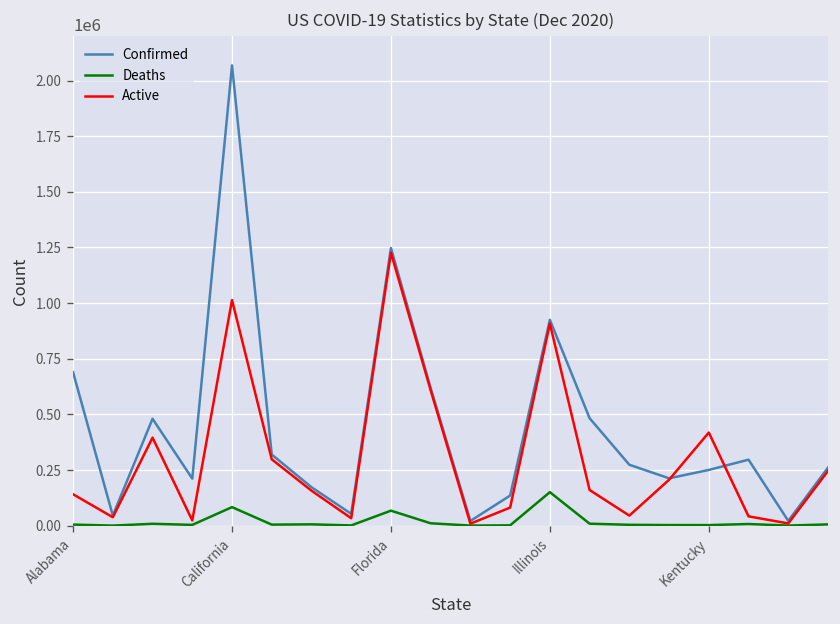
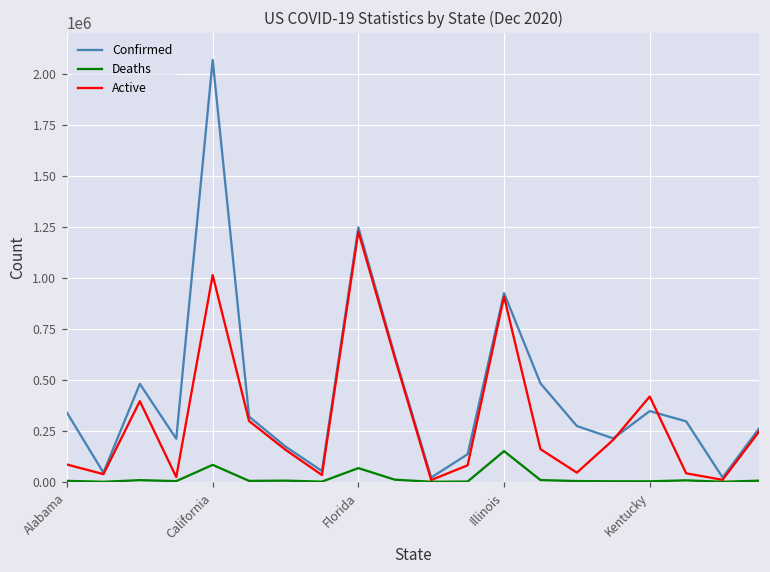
  {
    "Confirmed": {
-     "Alabama": 690000,
+     "Alabama": 340000,
      "California": 2070000,
      "Florida": 1250000,
      "Illinois": 930000,
-     "Kentucky": 250000
+     "Kentucky": 350000
    },
    "Deaths": {
      "Alabama": 0,
      "California": 80000,
      "Florida": 70000,
      "Illinois": 150000,
      "Kentucky": 0
    },
    "Active": {
-     "Alabama": 140000,
+     "Alabama": 80000,
      "California": 1010000,
      "Florida": 1230000,
      "Illinois": 910000,
      "Kentucky": 420000
    }
  }
